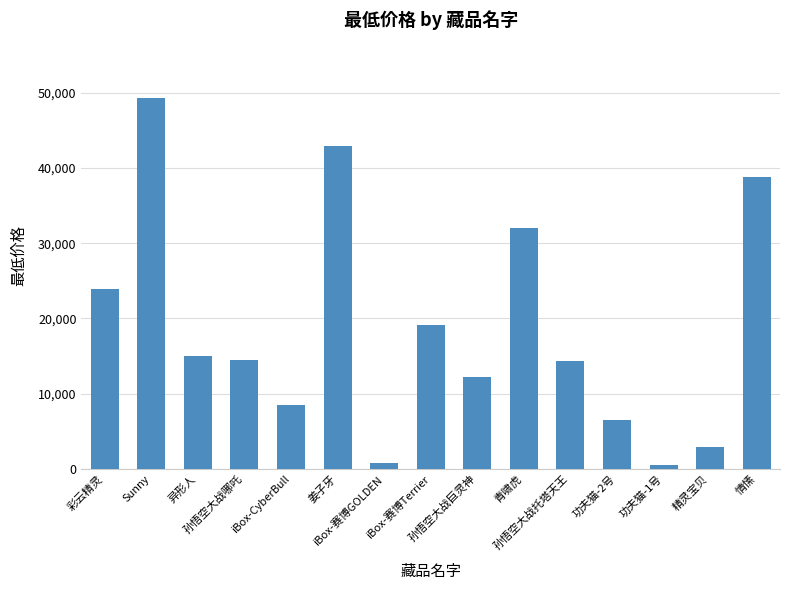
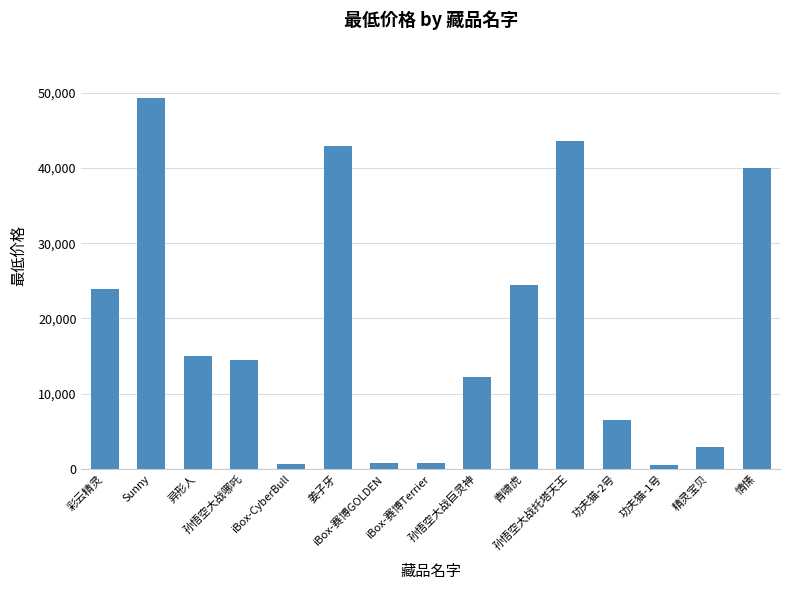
  {
    "彩云精灵": "24,000",
    "Sunny": "49,000",
    "异形人": "15,000",
    "孙悟空大战哪吒": "14,000",
-   "iBox-CyberBull": "9,000",
+   "iBox-CyberBull": "1,000",
    "姜子牙": "43,000",
    "iBox-赛博GOLDEN": "1,000",
-   "iBox-赛博Terrier": "19,000",
+   "iBox-赛博Terrier": "1,000",
    "孙悟空大战巨灵神": "12,000",
-   "青啸虎": "32,000",
-   "孙悟空大战托塔天王": "14,000",
+   "青啸虎": "24,000",
+   "孙悟空大战托塔天王": "44,000",
    "功夫猫-2号": "7,000",
    "功夫猫-1号": "1,000",
    "精灵宝贝": "3,000",
-   "情愫": "39,000"
+   "情愫": "40,000"
  }
